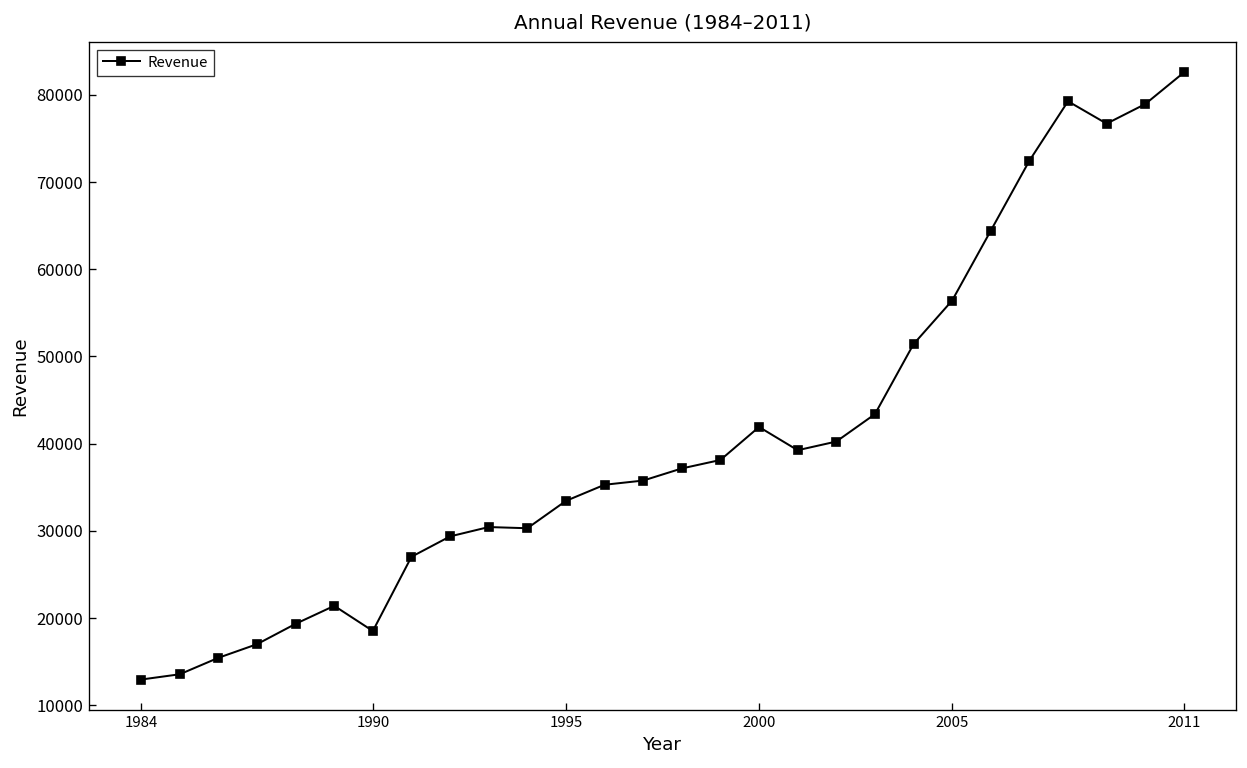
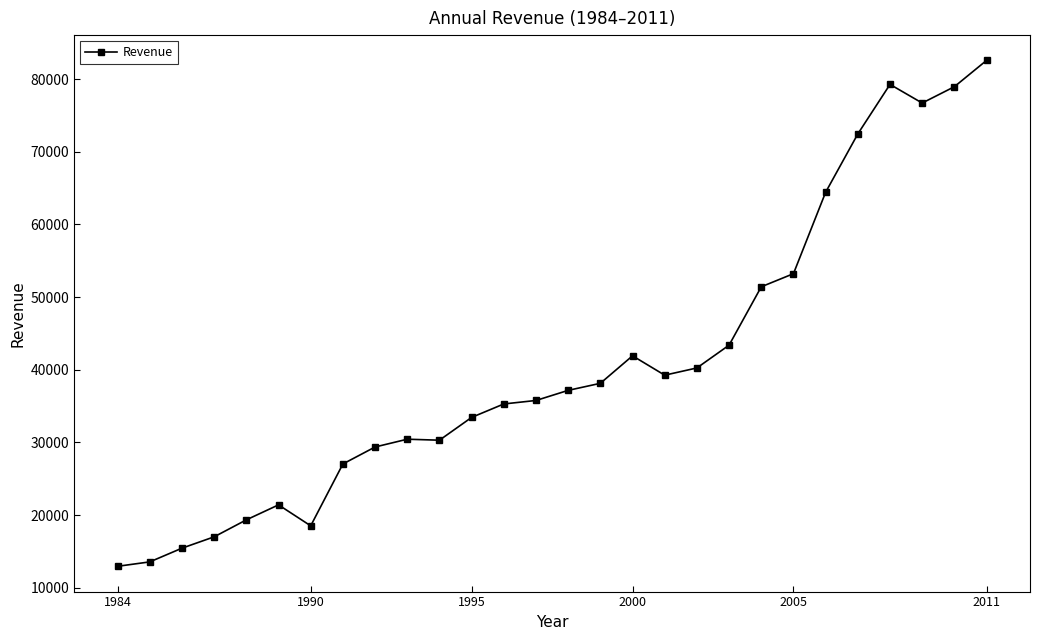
  {
    "1984": 13000,
    "1990": 19000,
    "1995": 33000,
    "2000": 42000,
-   "2005": 56000,
+   "2005": 53000,
    "2011": 83000
  }
